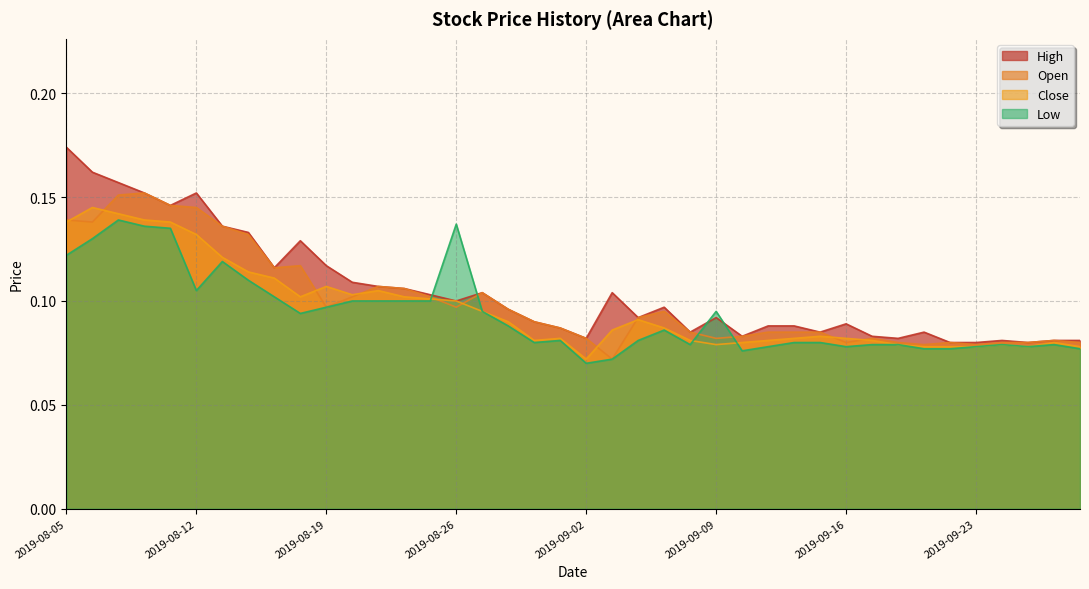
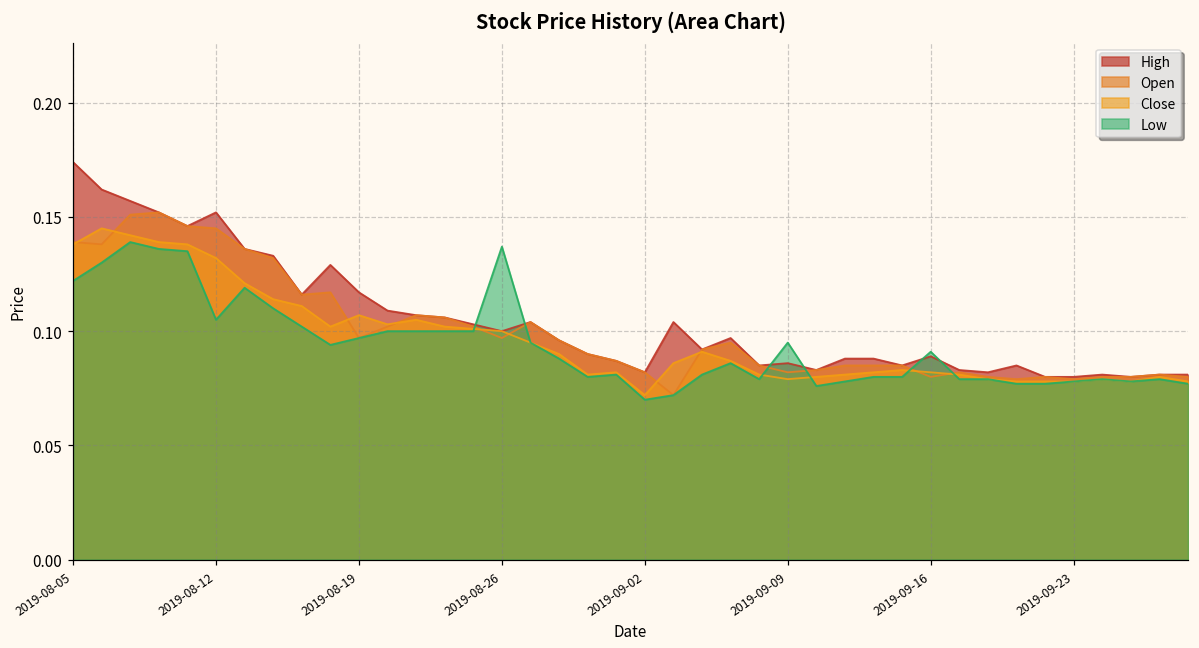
  {
    "High": {
      "2019-08-05": 0.174,
      "2019-08-12": 0.152,
      "2019-08-19": 0.117,
-     "2019-09-09": 0.092,
+     "2019-09-09": 0.086,
      "2019-09-16": 0.089
    },
    "Low": {
      "2019-08-05": 0.122,
      "2019-08-12": 0.105,
      "2019-08-26": 0.137,
      "2019-09-02": 0.070,
      "2019-09-09": 0.095,
-     "2019-09-16": 0.078
+     "2019-09-16": 0.091
    }
  }
